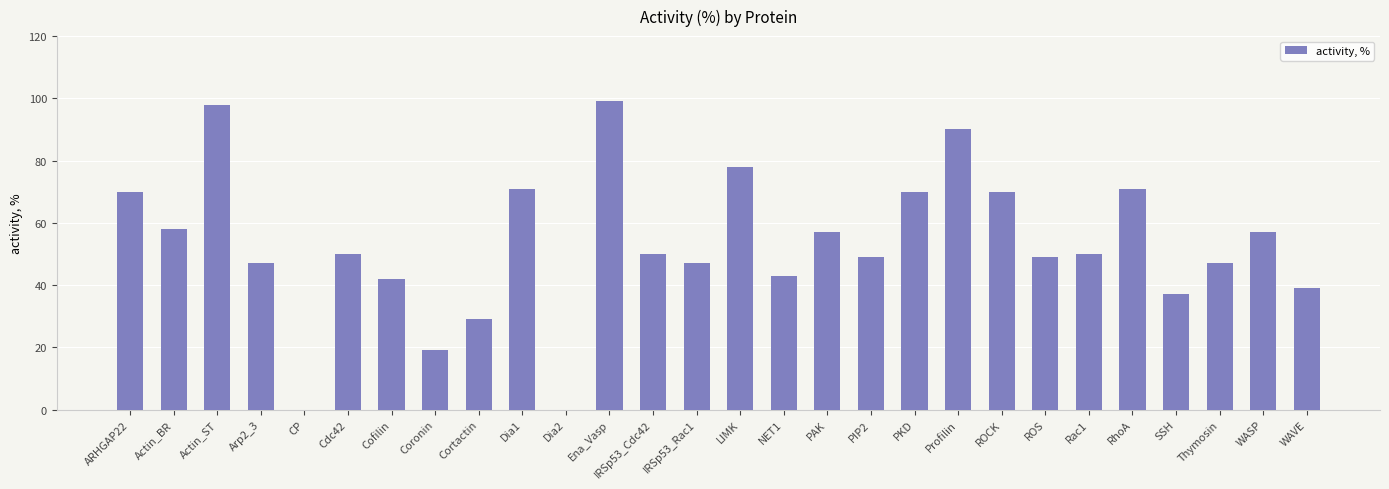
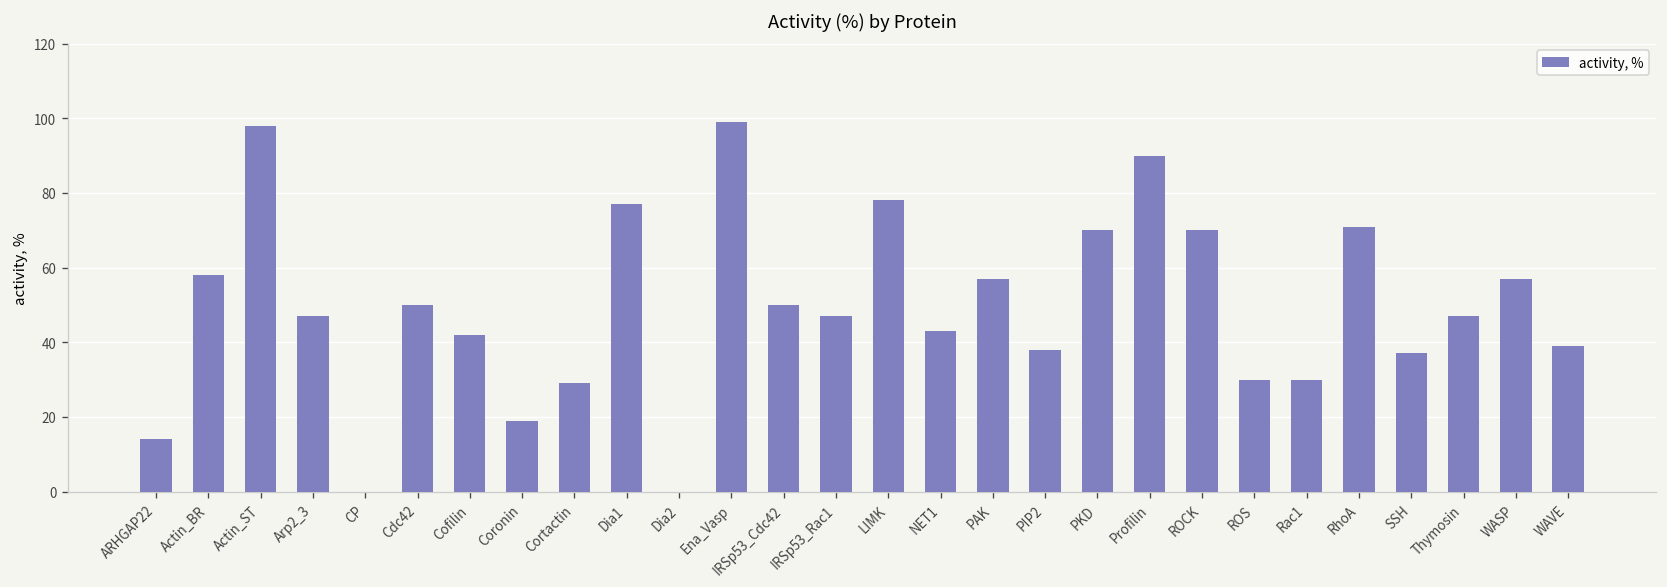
  {
-   "ARHGAP22": 70,
+   "ARHGAP22": 14,
    "Actin_BR": 58,
    "Actin_ST": 98,
    "Arp2_3": 47,
    "CP": 0,
    "Cdc42": 50,
    "Cofilin": 42,
    "Coronin": 19,
    "Cortactin": 29,
-   "Dia1": 71,
+   "Dia1": 77,
    "Dia2": 0,
    "Ena_Vasp": 99,
    "IRSp53_Cdc42": 50,
    "IRSp53_Rac1": 47,
    "LIMK": 78,
    "NET1": 43,
    "PAK": 57,
-   "PIP2": 49,
+   "PIP2": 38,
    "PKD": 70,
    "Profilin": 90,
    "ROCK": 70,
-   "ROS": 49,
-   "Rac1": 50,
+   "ROS": 30,
+   "Rac1": 30,
    "RhoA": 71,
    "SSH": 37,
    "Thymosin": 47,
    "WASP": 57,
    "WAVE": 39
  }
